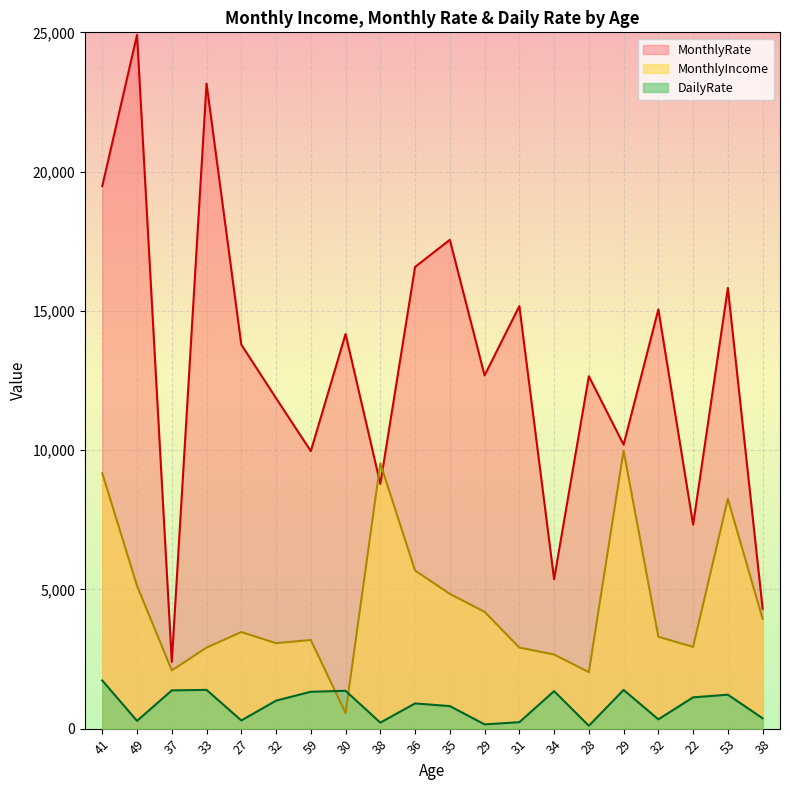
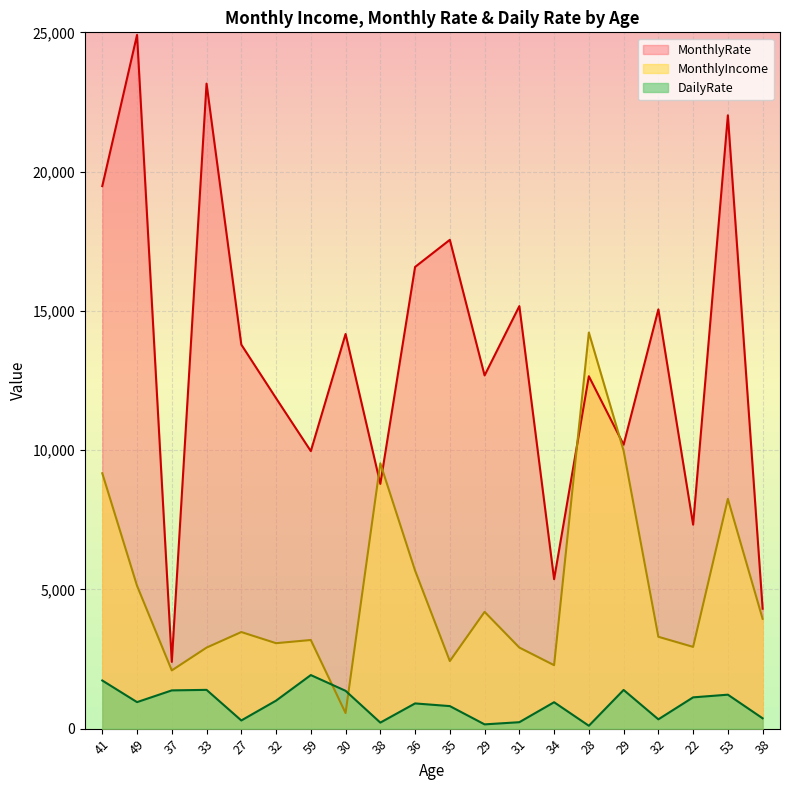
  {
    "MonthlyRate": {
      "41": "19,500",
      "49": "24,900",
      "37": "2,400",
      "33": "23,200",
      "27": "13,800",
      "59": "10,000",
      "30": "14,200",
      "36": "16,600",
      "35": "17,600",
      "31": "15,200",
      "34": "5,400",
      "28": "12,700",
      "22": "7,300",
-     "53": "15,800"
+     "53": "22,000"
    },
    "MonthlyIncome": {
      "41": "9,200",
      "49": "5,100",
      "37": "2,100",
      "33": "2,900",
      "27": "3,500",
      "59": "3,200",
      "30": "600",
      "36": "5,700",
-     "35": "4,800",
+     "35": "2,400",
      "31": "2,900",
-     "34": "2,700",
-     "28": "2,000",
+     "34": "2,300",
+     "28": "14,200",
      "22": "2,900",
      "53": "8,300"
    },
    "DailyRate": {
      "41": "1,700",
-     "49": "300",
+     "49": "1,000",
      "37": "1,400",
      "33": "1,400",
      "27": "300",
-     "59": "1,300",
+     "59": "1,900",
      "30": "1,400",
      "36": "900",
      "35": "800",
      "31": "200",
-     "34": "1,300",
+     "34": "900",
      "28": "100",
      "22": "1,100",
      "53": "1,200"
    }
  }
